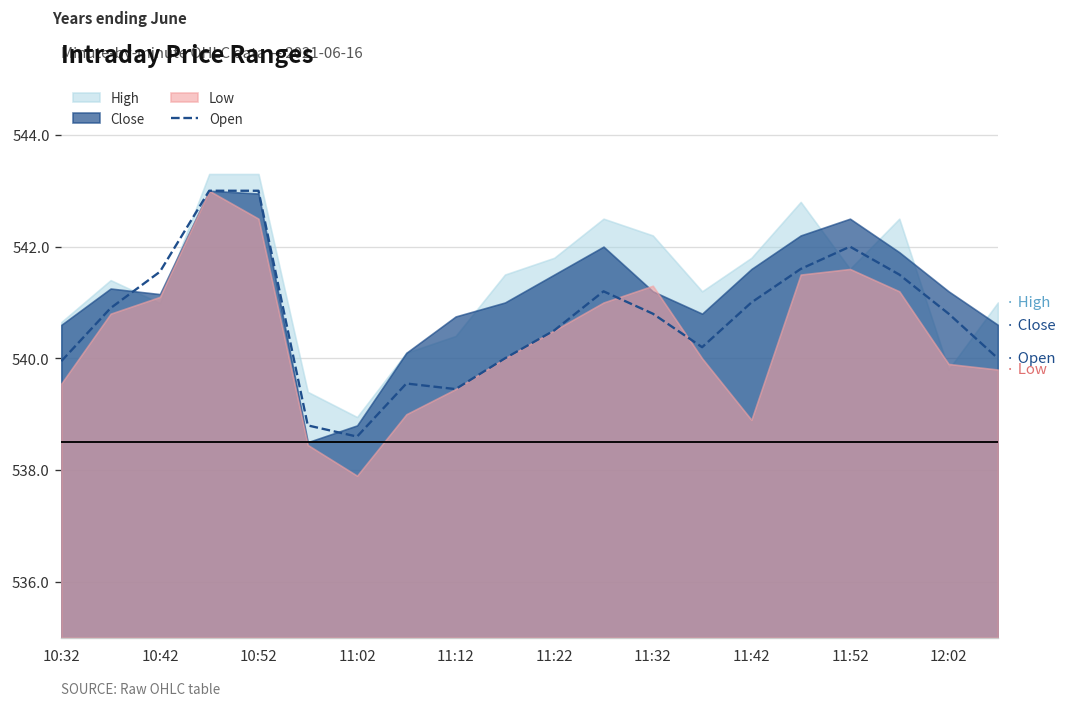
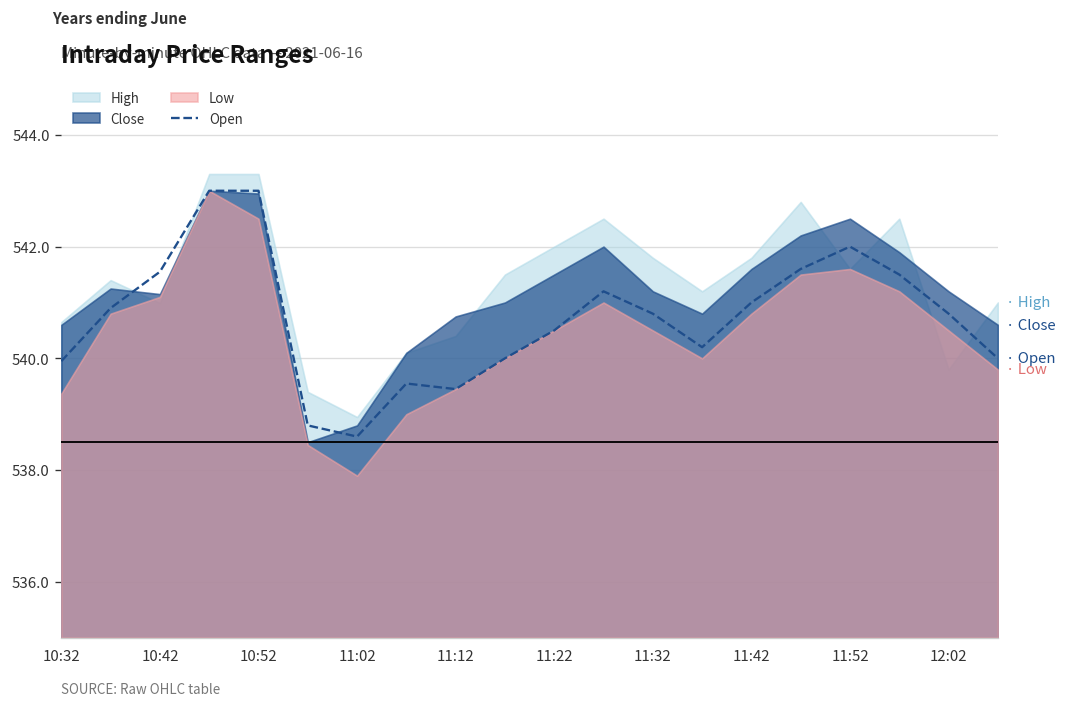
  {
    "High": {
      "10:42": 541.0,
      "10:52": 543.3,
      "11:02": 539.0,
      "11:12": 540.4,
-     "11:22": 541.8,
-     "11:32": 542.2,
+     "11:22": 542.0,
+     "11:32": 541.8,
      "11:42": 541.8,
      "12:02": 539.8
    },
    "Low": {
-     "10:32": 539.6,
+     "10:32": 539.4,
      "10:52": 542.5,
      "11:02": 537.9,
-     "11:32": 541.3,
-     "11:42": 538.9,
-     "12:02": 539.9
+     "11:32": 540.5,
+     "11:42": 540.8,
+     "12:02": 540.5
    }
  }
